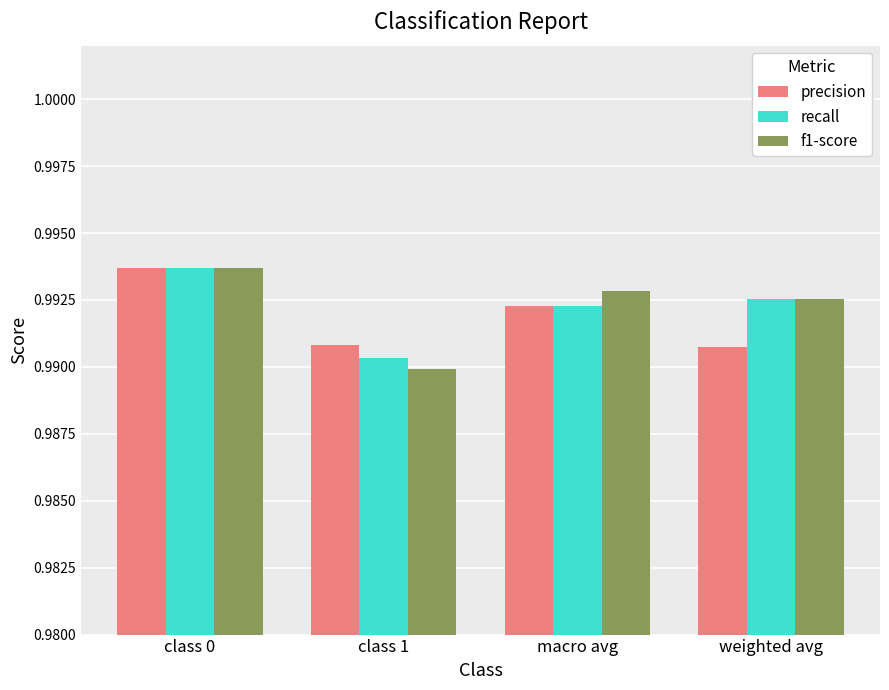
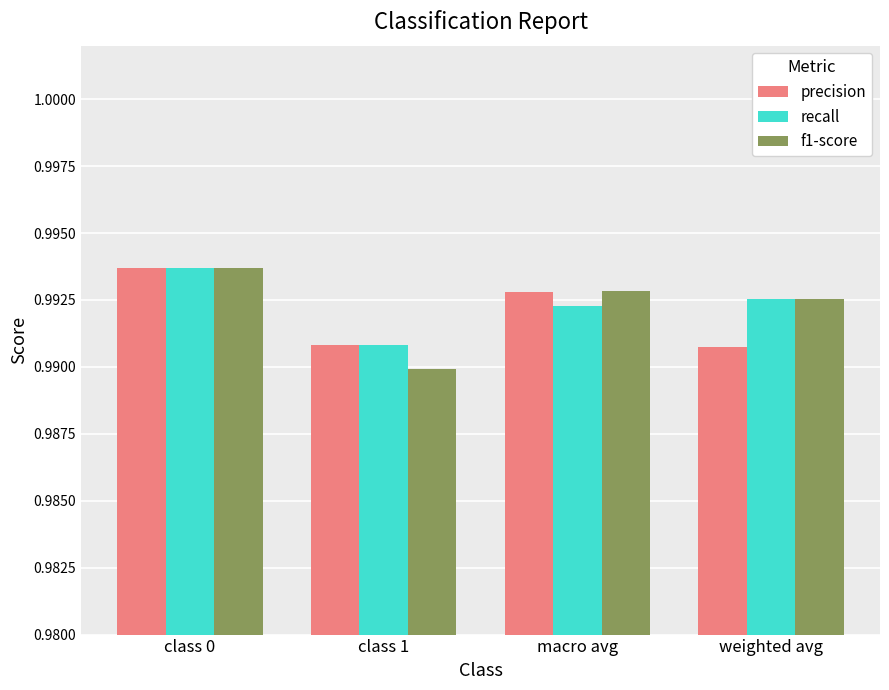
  {
    "precision": {
      "class 0": 0.9937,
      "class 1": 0.9908,
-     "macro avg": 0.9923,
+     "macro avg": 0.9928,
      "weighted avg": 0.9908
    },
    "recall": {
      "class 0": 0.9937,
-     "class 1": 0.9903,
+     "class 1": 0.9908,
      "macro avg": 0.9923,
      "weighted avg": 0.9925
    },
    "f1-score": {
      "class 0": 0.9937,
      "class 1": 0.9899,
      "macro avg": 0.9928,
      "weighted avg": 0.9925
    }
  }
